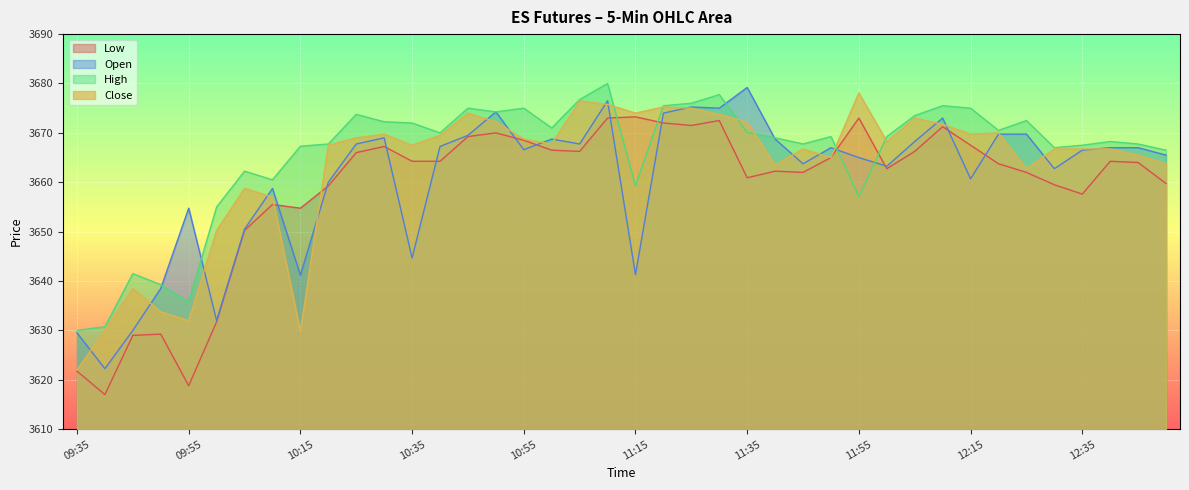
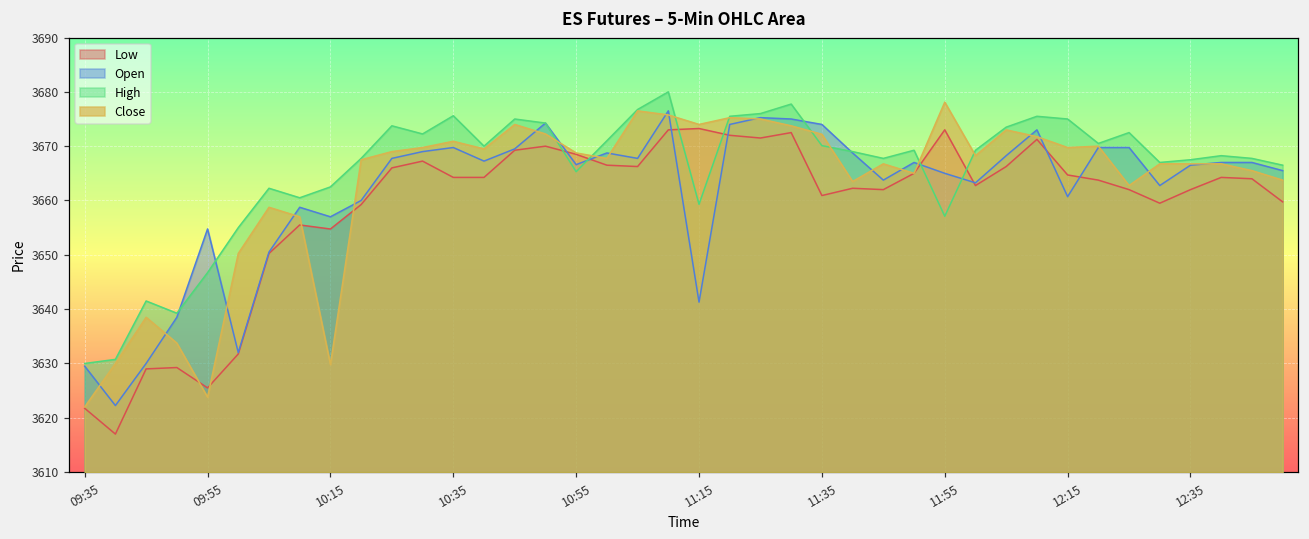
  {
    "Low": {
-     "09:55": 3619,
+     "09:55": 3626,
      "10:15": 3655,
      "10:35": 3664,
      "11:15": 3673,
      "11:35": 3661,
      "11:55": 3673,
-     "12:15": 3668,
-     "12:35": 3658
+     "12:15": 3665,
+     "12:35": 3662
    },
    "Open": {
      "09:55": 3655,
-     "10:15": 3641,
-     "10:35": 3645,
+     "10:15": 3657,
+     "10:35": 3670,
      "10:55": 3667,
      "11:15": 3641,
-     "11:35": 3679,
+     "11:35": 3674,
      "11:55": 3665,
      "12:15": 3661
    },
    "High": {
-     "09:55": 3636,
-     "10:15": 3667,
-     "10:35": 3672,
-     "10:55": 3675,
+     "09:55": 3647,
+     "10:15": 3663,
+     "10:35": 3676,
+     "10:55": 3665,
      "11:15": 3659,
      "11:35": 3670,
      "11:55": 3657,
      "12:15": 3675,
      "12:35": 3668
    },
    "Close": {
-     "09:55": 3632,
+     "09:55": 3624,
      "10:15": 3630,
-     "10:35": 3668,
+     "10:35": 3671,
      "11:15": 3674,
      "11:35": 3672,
      "11:55": 3678,
      "12:15": 3670
    }
  }
